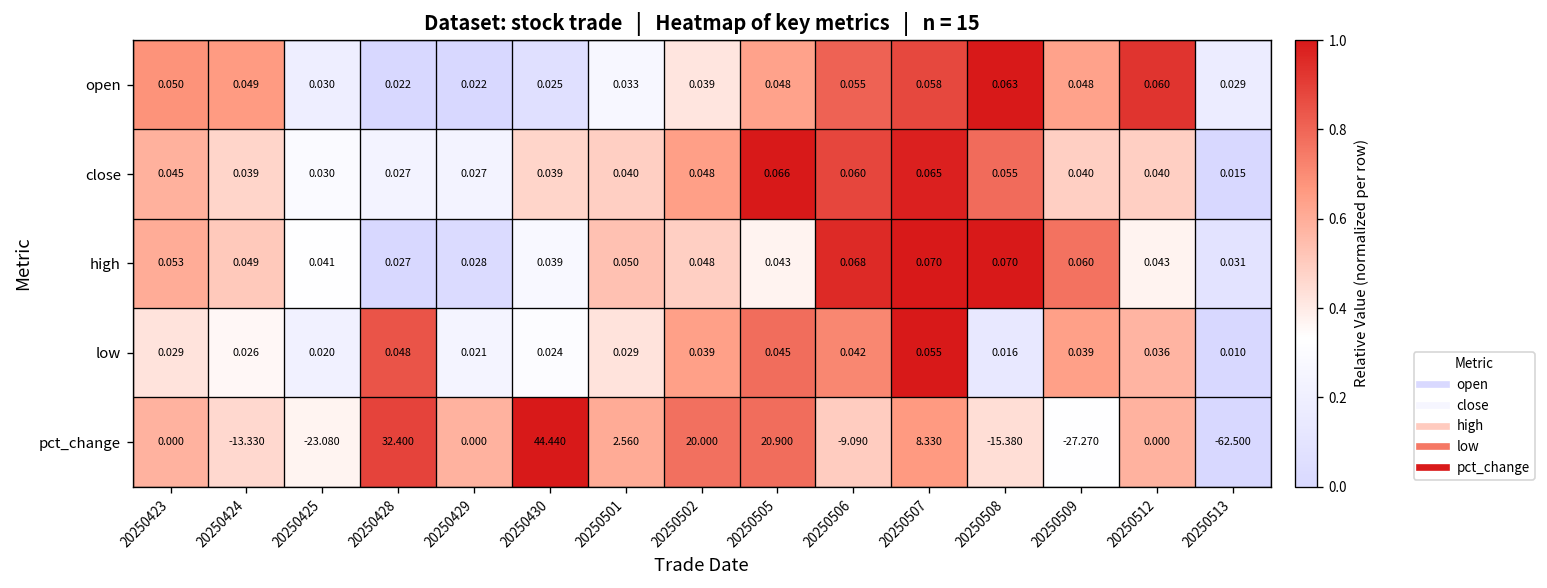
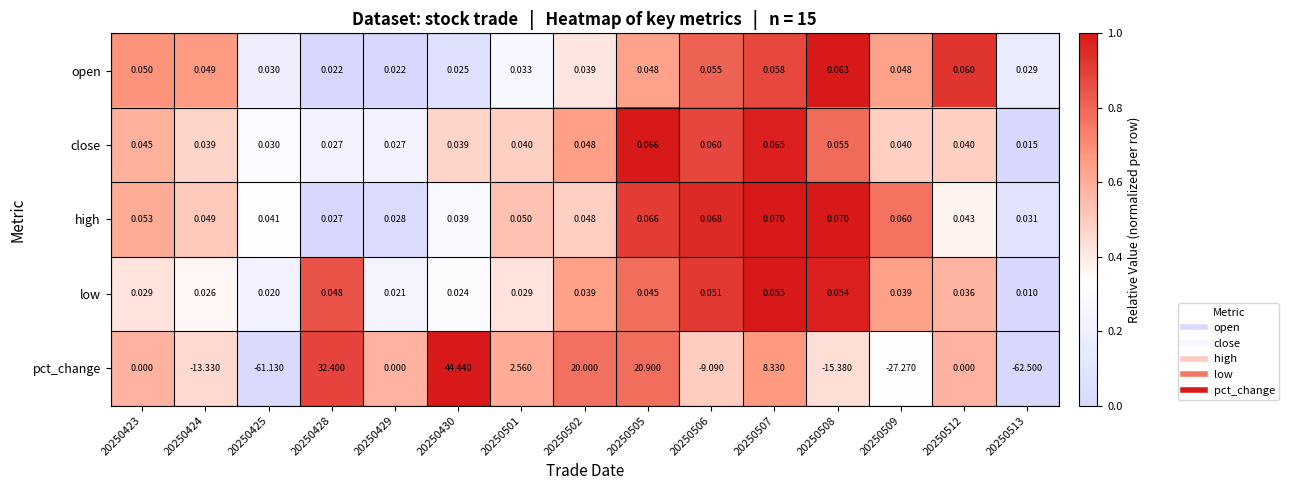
  {
    "open": {
      "20250423": 0.050,
      "20250424": 0.049,
      "20250425": 0.030,
      "20250428": 0.022,
      "20250429": 0.022,
      "20250430": 0.025,
      "20250501": 0.033,
      "20250502": 0.039,
      "20250505": 0.048,
      "20250506": 0.055,
      "20250507": 0.058,
      "20250508": 0.063,
      "20250509": 0.048,
      "20250512": 0.060,
      "20250513": 0.029
    },
    "close": {
      "20250423": 0.045,
      "20250424": 0.039,
      "20250425": 0.030,
      "20250428": 0.027,
      "20250429": 0.027,
      "20250430": 0.039,
      "20250501": 0.040,
      "20250502": 0.048,
      "20250505": 0.066,
      "20250506": 0.060,
      "20250507": 0.065,
      "20250508": 0.055,
      "20250509": 0.040,
      "20250512": 0.040,
      "20250513": 0.015
    },
    "high": {
      "20250423": 0.053,
      "20250424": 0.049,
      "20250425": 0.041,
      "20250428": 0.027,
      "20250429": 0.028,
      "20250430": 0.039,
      "20250501": 0.050,
      "20250502": 0.048,
-     "20250505": 0.043,
+     "20250505": 0.066,
      "20250506": 0.068,
      "20250507": 0.070,
      "20250508": 0.070,
      "20250509": 0.060,
      "20250512": 0.043,
      "20250513": 0.031
    },
    "low": {
      "20250423": 0.029,
      "20250424": 0.026,
      "20250425": 0.020,
      "20250428": 0.048,
      "20250429": 0.021,
      "20250430": 0.024,
      "20250501": 0.029,
      "20250502": 0.039,
      "20250505": 0.045,
-     "20250506": 0.042,
+     "20250506": 0.051,
      "20250507": 0.055,
-     "20250508": 0.016,
+     "20250508": 0.054,
      "20250509": 0.039,
      "20250512": 0.036,
      "20250513": 0.010
    },
    "pct_change": {
      "20250423": 0.000,
      "20250424": -13.330,
-     "20250425": -23.080,
+     "20250425": -61.130,
      "20250428": 32.400,
      "20250429": 0.000,
      "20250430": 44.440,
      "20250501": 2.560,
      "20250502": 20.000,
      "20250505": 20.900,
      "20250506": -9.090,
      "20250507": 8.330,
      "20250508": -15.380,
      "20250509": -27.270,
      "20250512": 0.000,
      "20250513": -62.500
    }
  }
